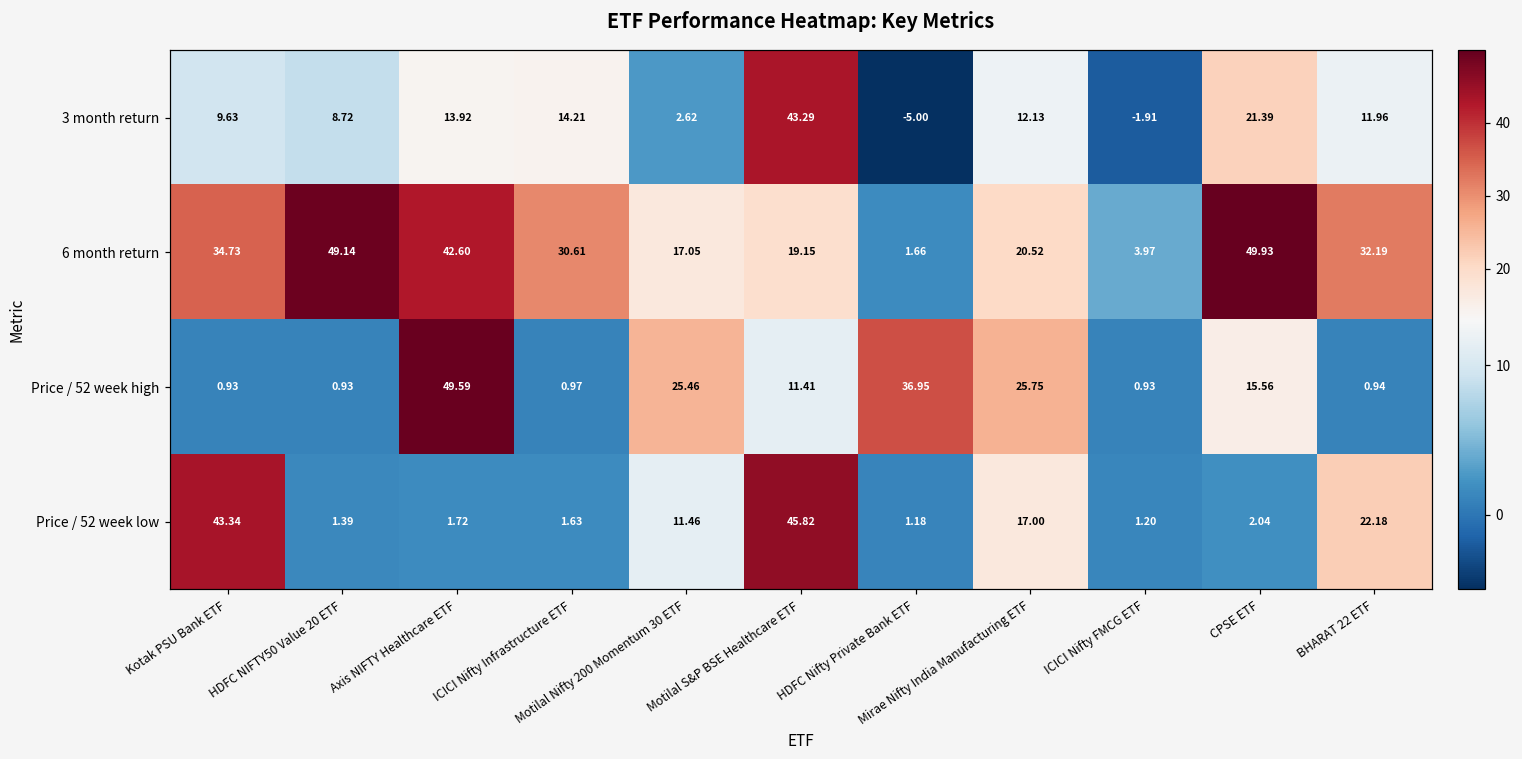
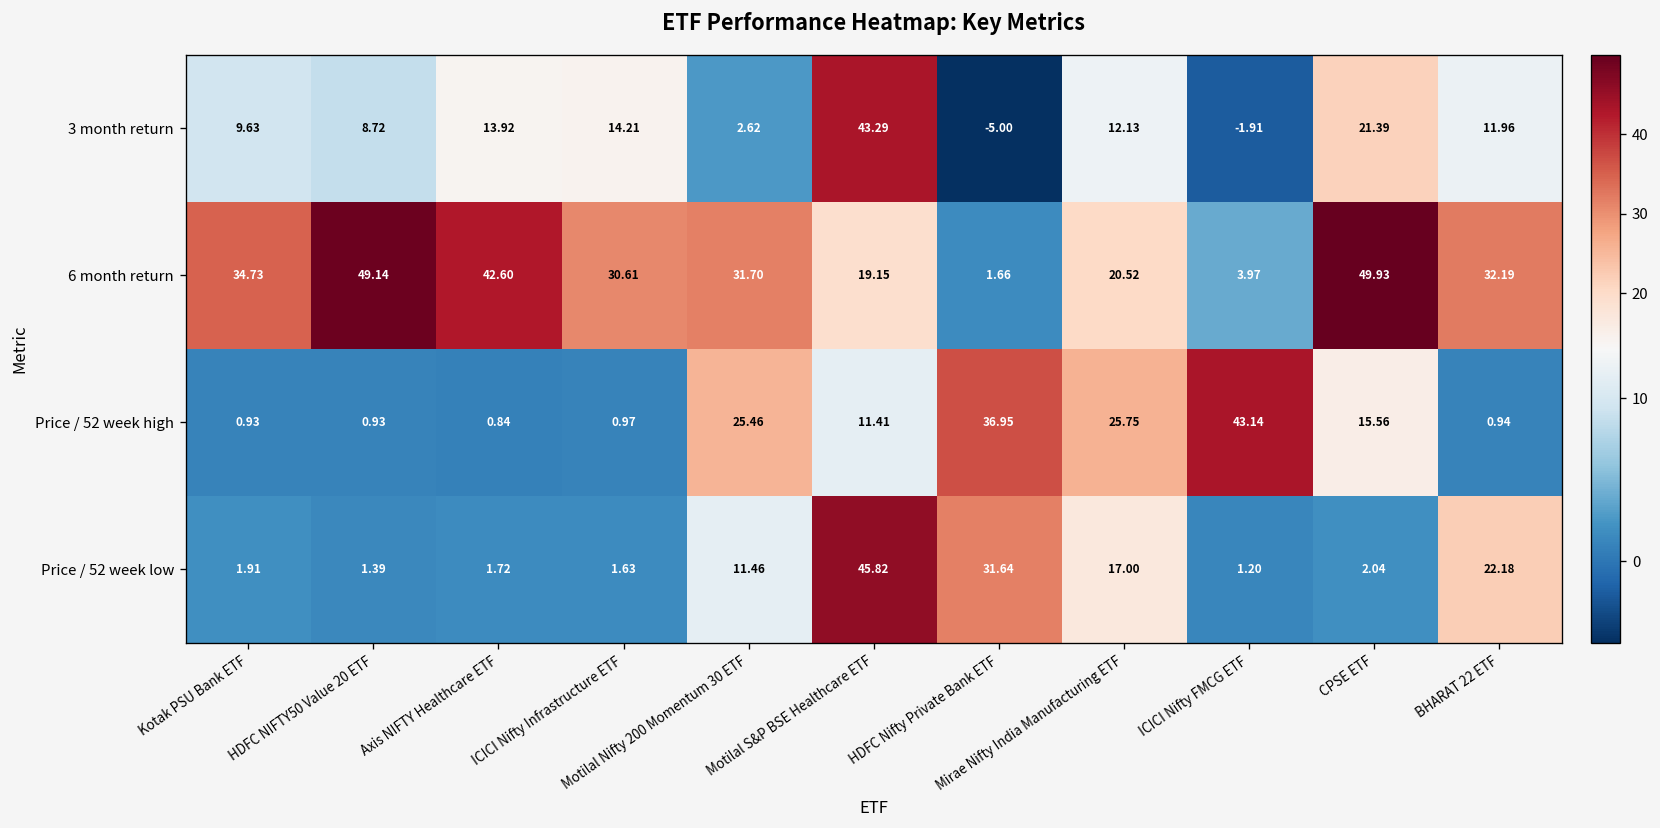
  {
    "3 month return": {
      "Kotak PSU Bank ETF": 9.63,
      "HDFC NIFTY50 Value 20 ETF": 8.72,
      "Axis NIFTY Healthcare ETF": 13.92,
      "ICICI Nifty Infrastructure ETF": 14.21,
      "Motilal Nifty 200 Momentum 30 ETF": 2.62,
      "Motilal S&P BSE Healthcare ETF": 43.29,
      "HDFC Nifty Private Bank ETF": -5.00,
      "Mirae Nifty India Manufacturing ETF": 12.13,
      "ICICI Nifty FMCG ETF": -1.91,
      "CPSE ETF": 21.39,
      "BHARAT 22 ETF": 11.96
    },
    "6 month return": {
      "Kotak PSU Bank ETF": 34.73,
      "HDFC NIFTY50 Value 20 ETF": 49.14,
      "Axis NIFTY Healthcare ETF": 42.60,
      "ICICI Nifty Infrastructure ETF": 30.61,
-     "Motilal Nifty 200 Momentum 30 ETF": 17.05,
+     "Motilal Nifty 200 Momentum 30 ETF": 31.70,
      "Motilal S&P BSE Healthcare ETF": 19.15,
      "HDFC Nifty Private Bank ETF": 1.66,
      "Mirae Nifty India Manufacturing ETF": 20.52,
      "ICICI Nifty FMCG ETF": 3.97,
      "CPSE ETF": 49.93,
      "BHARAT 22 ETF": 32.19
    },
    "Price / 52 week high": {
      "Kotak PSU Bank ETF": 0.93,
      "HDFC NIFTY50 Value 20 ETF": 0.93,
-     "Axis NIFTY Healthcare ETF": 49.59,
+     "Axis NIFTY Healthcare ETF": 0.84,
      "ICICI Nifty Infrastructure ETF": 0.97,
      "Motilal Nifty 200 Momentum 30 ETF": 25.46,
      "Motilal S&P BSE Healthcare ETF": 11.41,
      "HDFC Nifty Private Bank ETF": 36.95,
      "Mirae Nifty India Manufacturing ETF": 25.75,
-     "ICICI Nifty FMCG ETF": 0.93,
+     "ICICI Nifty FMCG ETF": 43.14,
      "CPSE ETF": 15.56,
      "BHARAT 22 ETF": 0.94
    },
    "Price / 52 week low": {
-     "Kotak PSU Bank ETF": 43.34,
+     "Kotak PSU Bank ETF": 1.91,
      "HDFC NIFTY50 Value 20 ETF": 1.39,
      "Axis NIFTY Healthcare ETF": 1.72,
      "ICICI Nifty Infrastructure ETF": 1.63,
      "Motilal Nifty 200 Momentum 30 ETF": 11.46,
      "Motilal S&P BSE Healthcare ETF": 45.82,
-     "HDFC Nifty Private Bank ETF": 1.18,
+     "HDFC Nifty Private Bank ETF": 31.64,
      "Mirae Nifty India Manufacturing ETF": 17.00,
      "ICICI Nifty FMCG ETF": 1.20,
      "CPSE ETF": 2.04,
      "BHARAT 22 ETF": 22.18
    }
  }
